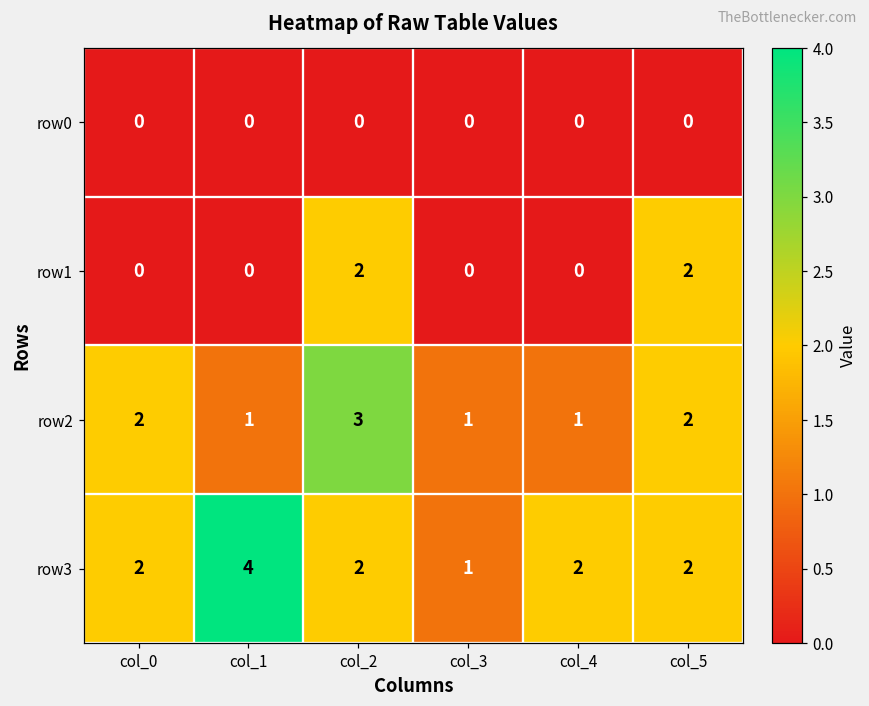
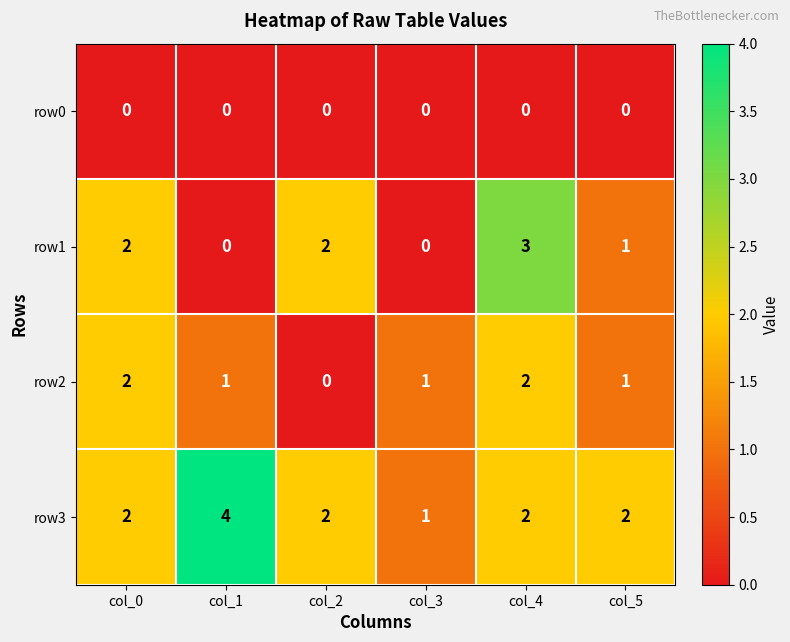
  {
    "row0": {
      "col_0": 0,
      "col_1": 0,
      "col_2": 0,
      "col_3": 0,
      "col_4": 0,
      "col_5": 0
    },
    "row1": {
-     "col_0": 0,
+     "col_0": 2,
      "col_1": 0,
      "col_2": 2,
      "col_3": 0,
-     "col_4": 0,
-     "col_5": 2
+     "col_4": 3,
+     "col_5": 1
    },
    "row2": {
      "col_0": 2,
      "col_1": 1,
-     "col_2": 3,
+     "col_2": 0,
      "col_3": 1,
-     "col_4": 1,
-     "col_5": 2
+     "col_4": 2,
+     "col_5": 1
    },
    "row3": {
      "col_0": 2,
      "col_1": 4,
      "col_2": 2,
      "col_3": 1,
      "col_4": 2,
      "col_5": 2
    }
  }
